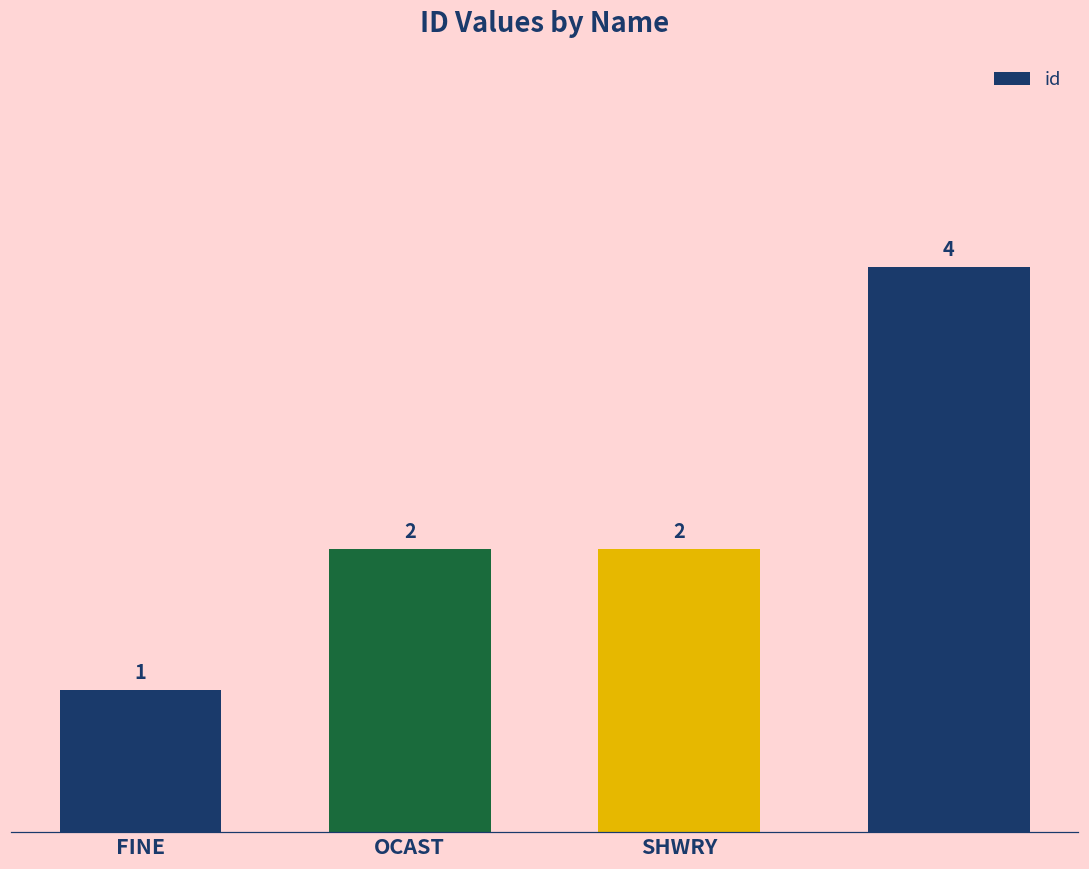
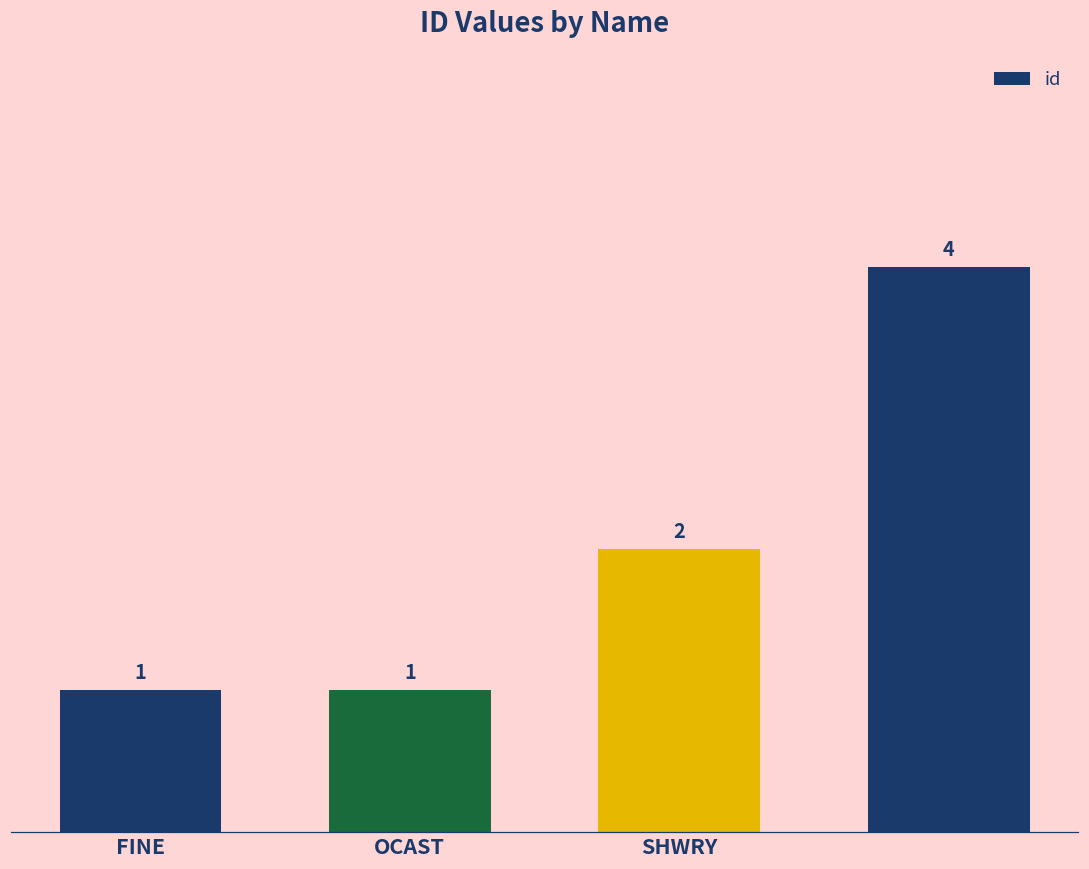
  {
    "FINE": 1,
-   "OCAST": 2,
+   "OCAST": 1,
    "SHWRY": 2
  }
